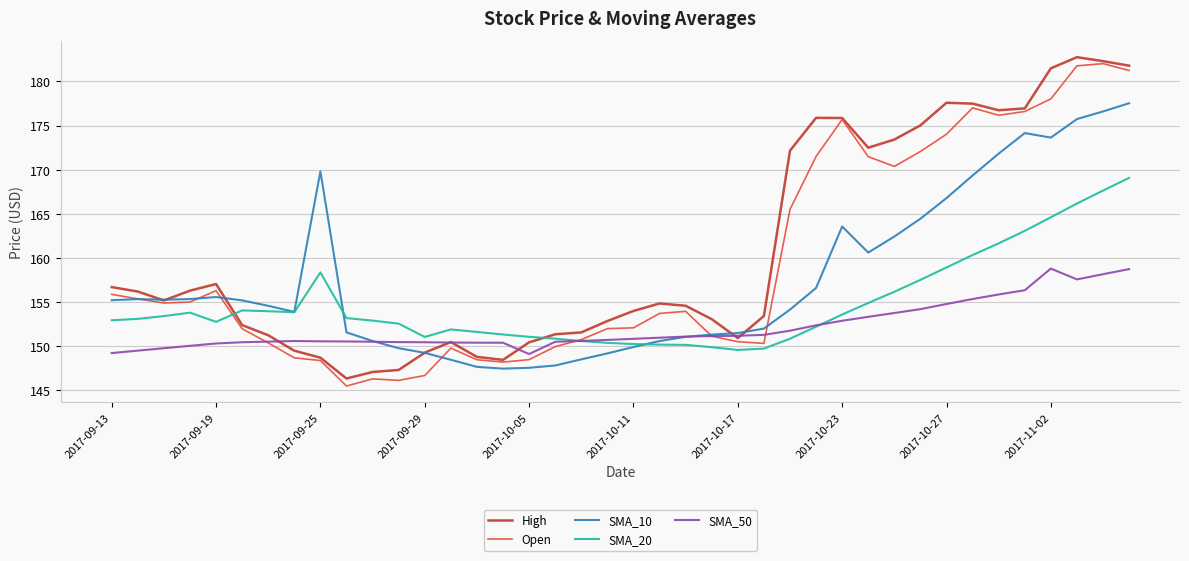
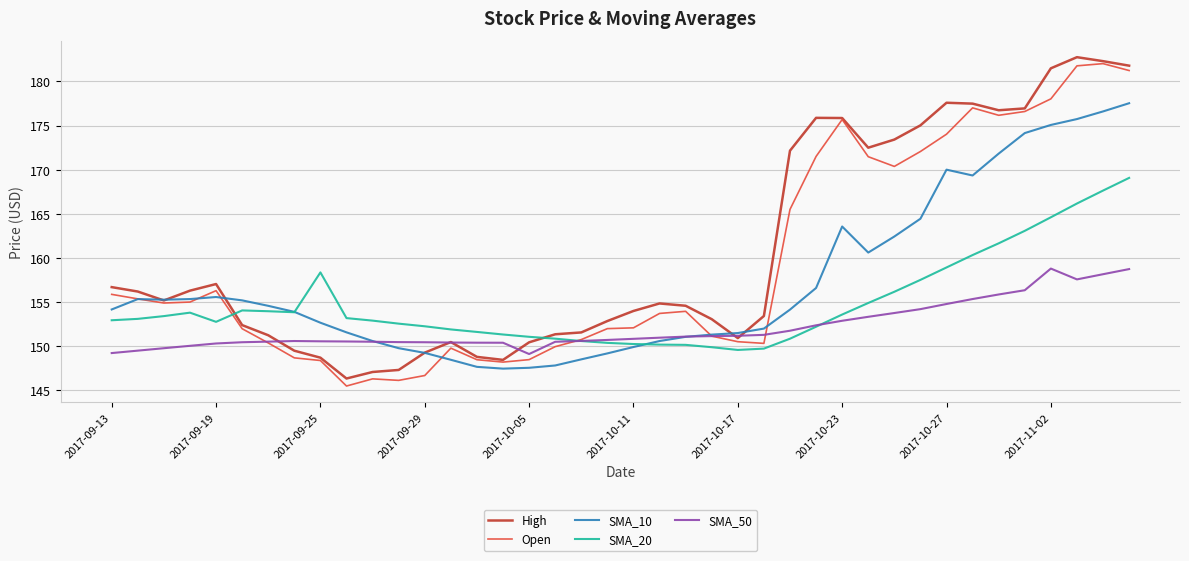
  {
    "SMA_10": {
-     "2017-09-13": 155,
+     "2017-09-13": 154,
      "2017-09-19": 156,
-     "2017-09-25": 170,
+     "2017-09-25": 153,
      "2017-10-05": 148,
      "2017-10-11": 150,
      "2017-10-17": 151,
      "2017-10-23": 164,
-     "2017-10-27": 167,
-     "2017-11-02": 174
+     "2017-10-27": 170,
+     "2017-11-02": 175
    },
    "SMA_20": {
      "2017-09-13": 153,
      "2017-09-19": 153,
      "2017-09-25": 158,
-     "2017-09-29": 151,
+     "2017-09-29": 152,
      "2017-10-05": 151,
      "2017-10-11": 150,
      "2017-10-17": 150,
      "2017-10-23": 154,
      "2017-10-27": 159,
      "2017-11-02": 165
    },
    "SMA_50": {
      "2017-09-13": 149,
      "2017-09-19": 150,
      "2017-09-25": 151,
      "2017-09-29": 150,
      "2017-10-05": 149,
      "2017-10-11": 151,
      "2017-10-23": 153,
      "2017-10-27": 155,
      "2017-11-02": 159
    }
  }
